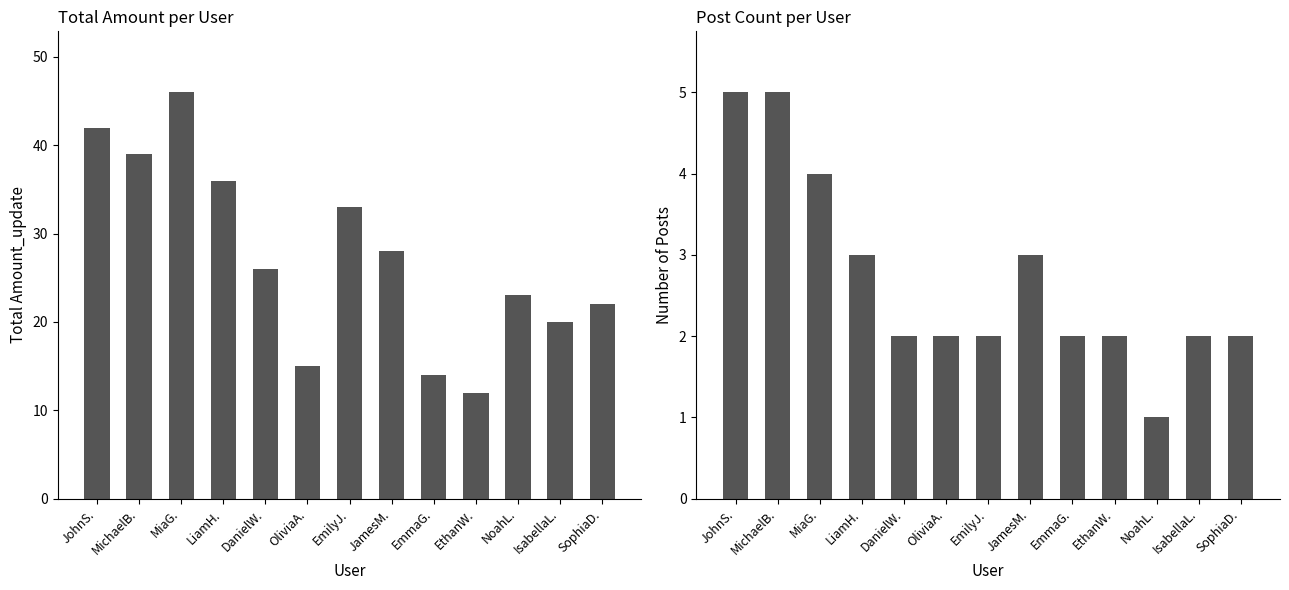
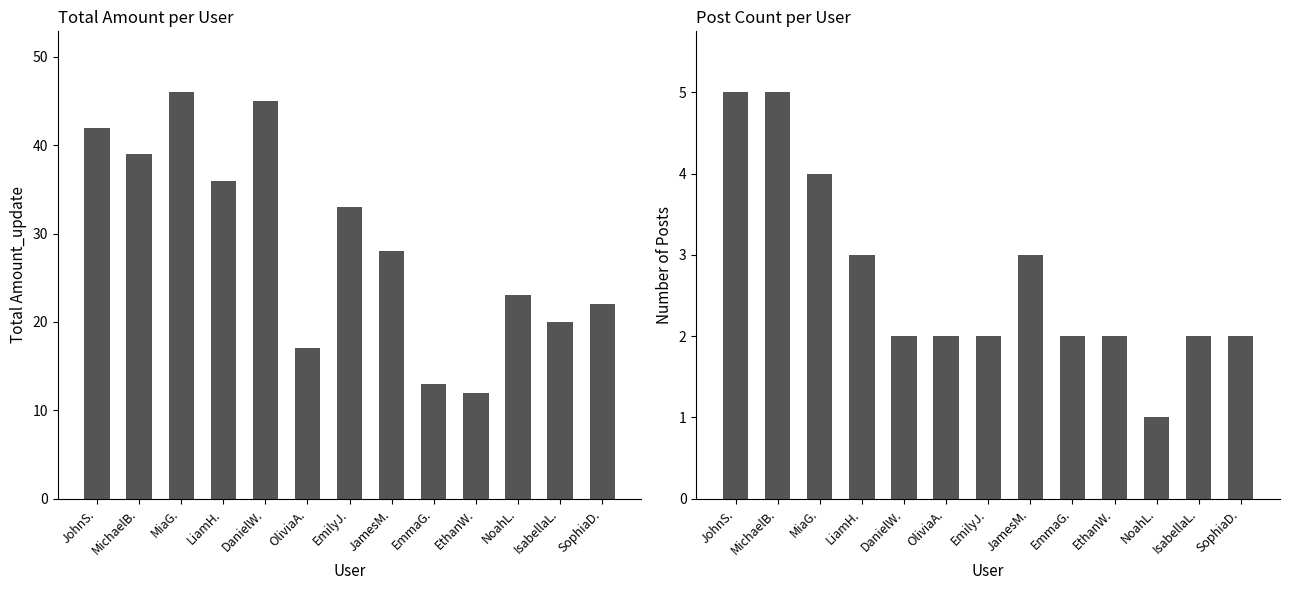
  {
    "Total Amount per User": {
      "JohnS.": 42,
      "MichaelB.": 39,
      "MiaG.": 46,
      "LiamH.": 36,
-     "DanielW.": 26,
-     "OliviaA.": 15,
+     "DanielW.": 45,
+     "OliviaA.": 17,
      "EmilyJ.": 33,
      "JamesM.": 28,
-     "EmmaG.": 14,
+     "EmmaG.": 13,
      "EthanW.": 12,
      "NoahL.": 23,
      "IsabellaL.": 20,
      "SophiaD.": 22
    },
    "Post Count per User": {
      "JohnS.": 5.0,
      "MichaelB.": 5.0,
      "MiaG.": 4.0,
      "LiamH.": 3.0,
      "DanielW.": 2.0,
      "OliviaA.": 2.0,
      "EmilyJ.": 2.0,
      "JamesM.": 3.0,
      "EmmaG.": 2.0,
      "EthanW.": 2.0,
      "NoahL.": 1.0,
      "IsabellaL.": 2.0,
      "SophiaD.": 2.0
    }
  }
